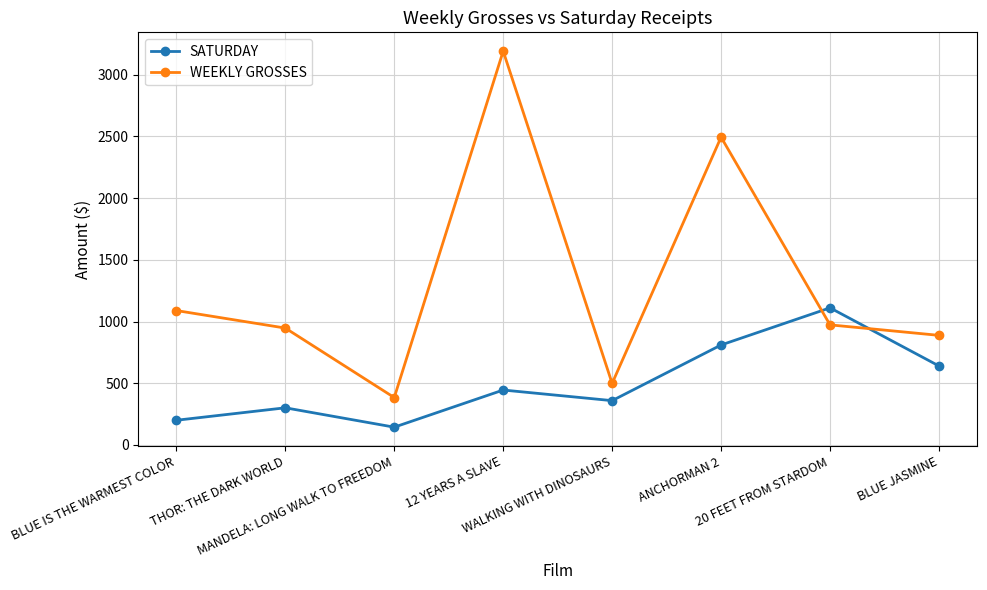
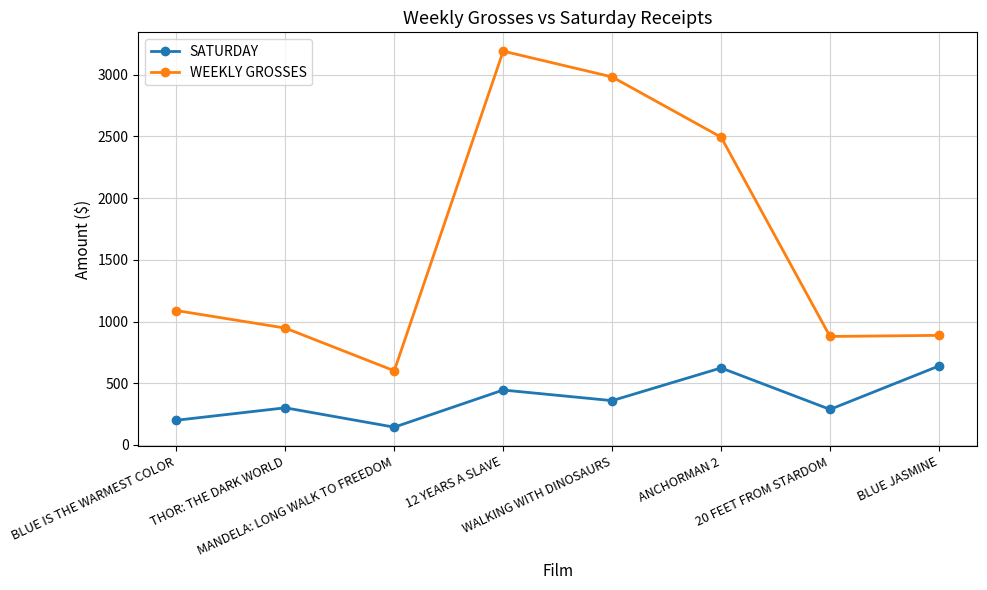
  {
    "SATURDAY": {
      "BLUE IS THE WARMEST COLOR": 200,
      "THOR: THE DARK WORLD": 300,
      "MANDELA: LONG WALK TO FREEDOM": 140,
      "12 YEARS A SLAVE": 450,
      "WALKING WITH DINOSAURS": 360,
-     "ANCHORMAN 2": 810,
-     "20 FEET FROM STARDOM": 1110,
+     "ANCHORMAN 2": 620,
+     "20 FEET FROM STARDOM": 290,
      "BLUE JASMINE": 640
    },
    "WEEKLY GROSSES": {
      "BLUE IS THE WARMEST COLOR": 1090,
      "THOR: THE DARK WORLD": 950,
-     "MANDELA: LONG WALK TO FREEDOM": 380,
+     "MANDELA: LONG WALK TO FREEDOM": 600,
      "12 YEARS A SLAVE": 3190,
-     "WALKING WITH DINOSAURS": 500,
+     "WALKING WITH DINOSAURS": 2980,
      "ANCHORMAN 2": 2490,
-     "20 FEET FROM STARDOM": 970,
+     "20 FEET FROM STARDOM": 880,
      "BLUE JASMINE": 890
    }
  }
